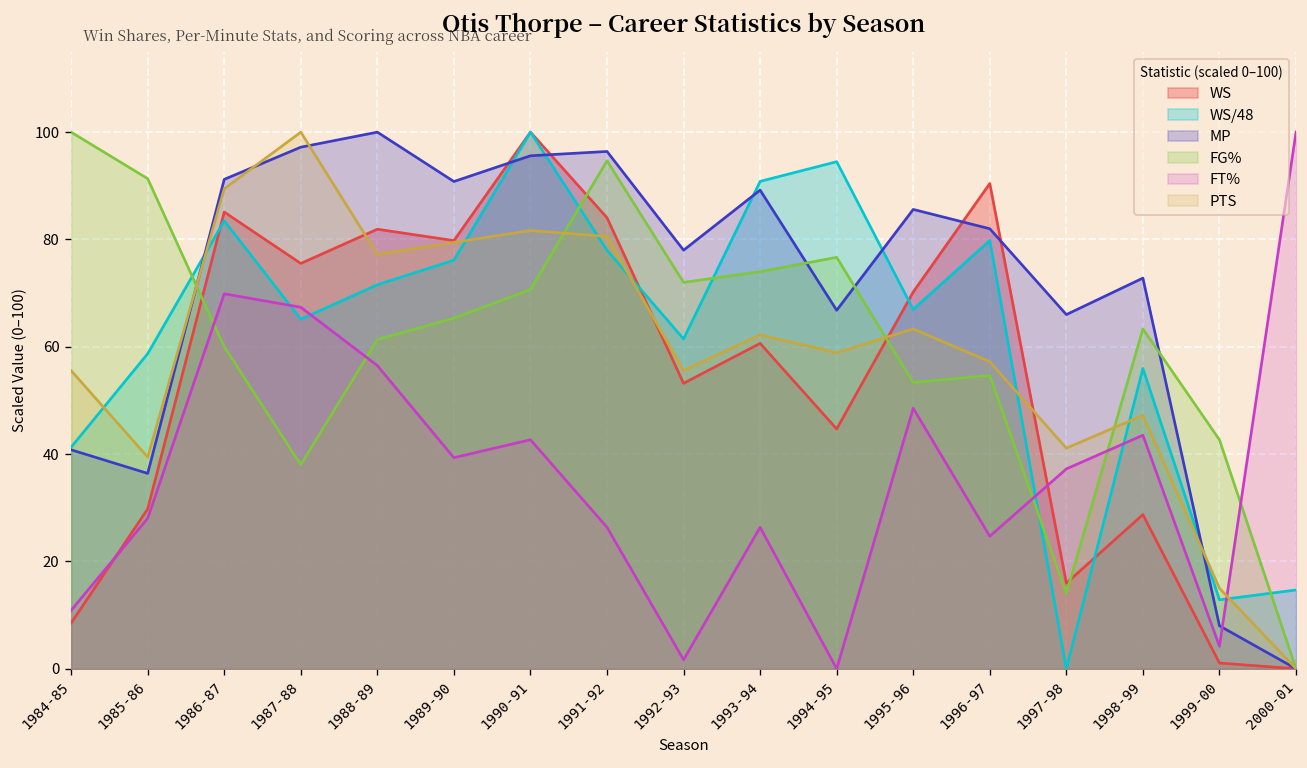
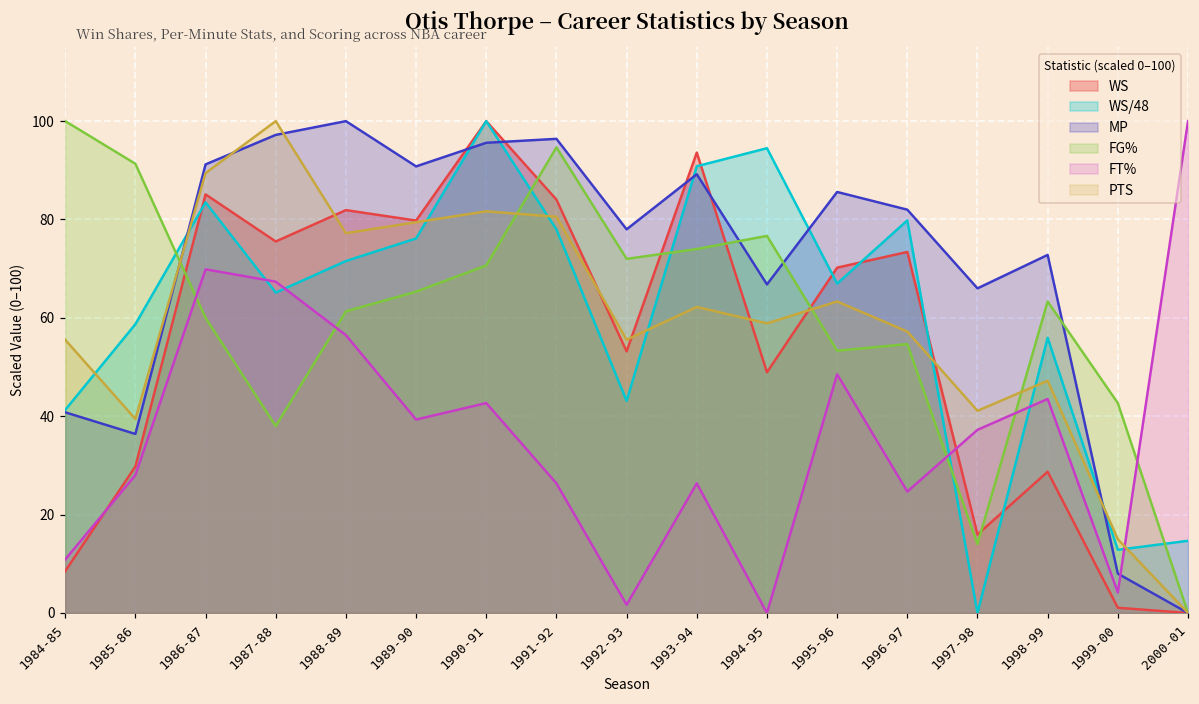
  {
    "WS": {
      "1984-85": 9,
      "1985-86": 30,
      "1986-87": 85,
      "1987-88": 76,
      "1988-89": 82,
      "1991-92": 84,
      "1992-93": 53,
-     "1993-94": 61,
-     "1994-95": 45,
+     "1993-94": 94,
+     "1994-95": 49,
      "1995-96": 70,
-     "1996-97": 90,
+     "1996-97": 73,
      "1997-98": 16,
      "1998-99": 29,
      "1999-00": 1
    },
    "WS/48": {
      "1985-86": 59,
      "1986-87": 83,
      "1987-88": 65,
      "1988-89": 72,
      "1989-90": 76,
      "1991-92": 78,
-     "1992-93": 61,
+     "1992-93": 43,
      "1993-94": 91,
      "1994-95": 94,
      "1995-96": 67,
      "1996-97": 80,
      "1997-98": 0,
      "1998-99": 56,
      "1999-00": 13,
      "2000-01": 15
    }
  }
